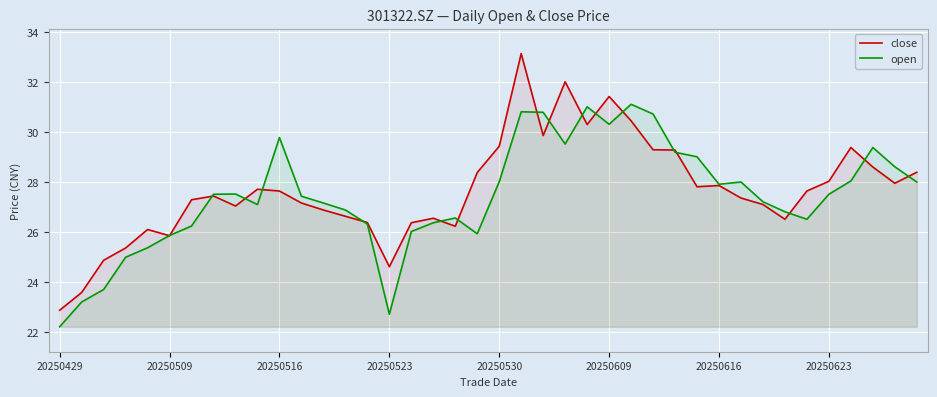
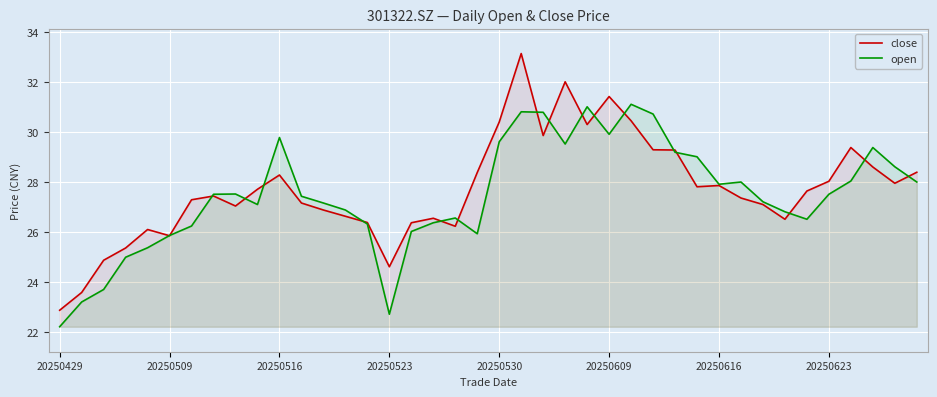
  {
    "close": {
      "20250429": 22.9,
-     "20250516": 27.6,
+     "20250516": 28.3,
      "20250523": 24.6,
-     "20250530": 29.4,
+     "20250530": 30.4,
      "20250609": 31.4,
      "20250623": 28.0
    },
    "open": {
      "20250429": 22.2,
      "20250516": 29.8,
      "20250523": 22.7,
-     "20250530": 28.0,
-     "20250609": 30.3,
+     "20250530": 29.6,
+     "20250609": 29.9,
      "20250623": 27.5
    }
  }
